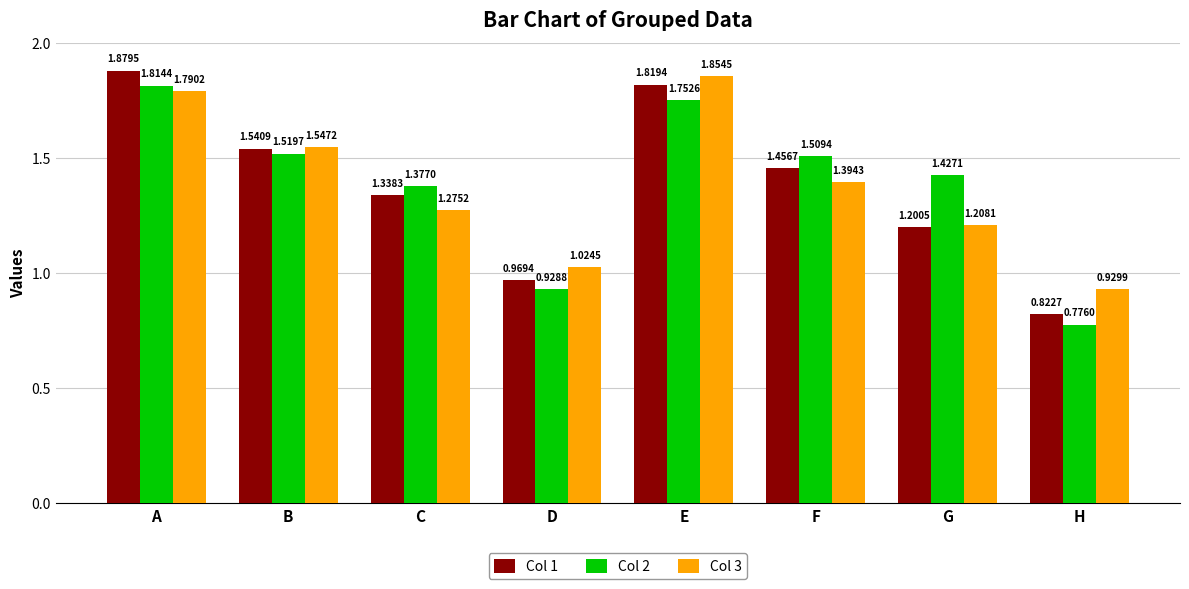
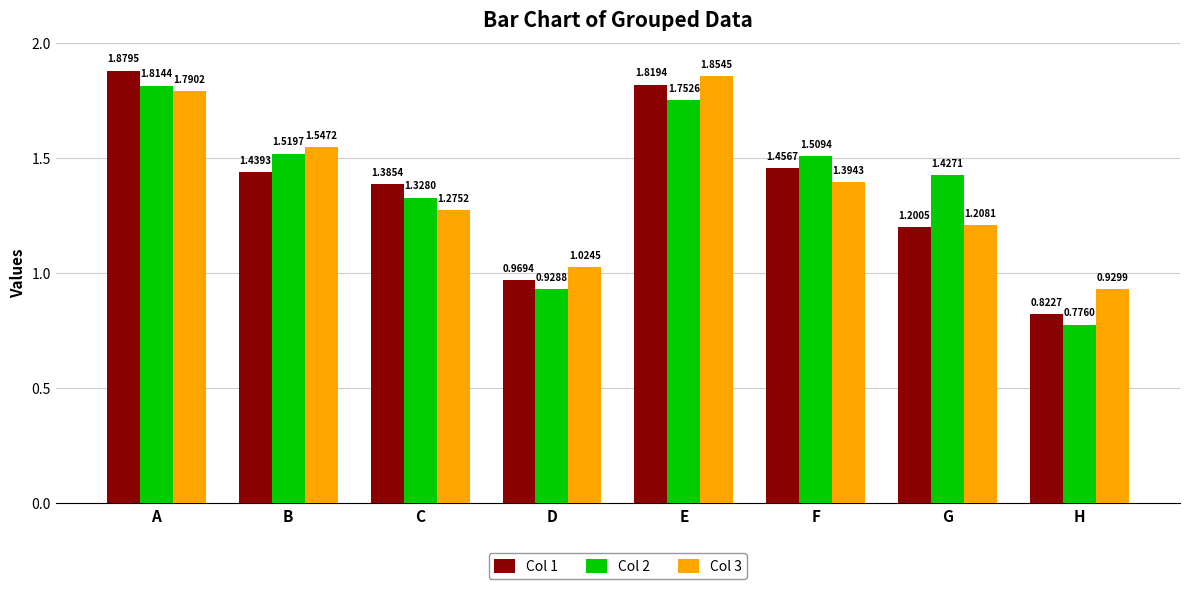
  {
    "Col 1": {
      "A": 1.8795,
-     "B": 1.5409,
-     "C": 1.3383,
+     "B": 1.4393,
+     "C": 1.3854,
      "D": 0.9694,
      "E": 1.8194,
      "F": 1.4567,
      "G": 1.2005,
      "H": 0.8227
    },
    "Col 2": {
      "A": 1.8144,
      "B": 1.5197,
-     "C": 1.3770,
+     "C": 1.3280,
      "D": 0.9288,
      "E": 1.7526,
      "F": 1.5094,
      "G": 1.4271,
      "H": 0.7760
    },
    "Col 3": {
      "A": 1.7902,
      "B": 1.5472,
      "C": 1.2752,
      "D": 1.0245,
      "E": 1.8545,
      "F": 1.3943,
      "G": 1.2081,
      "H": 0.9299
    }
  }
